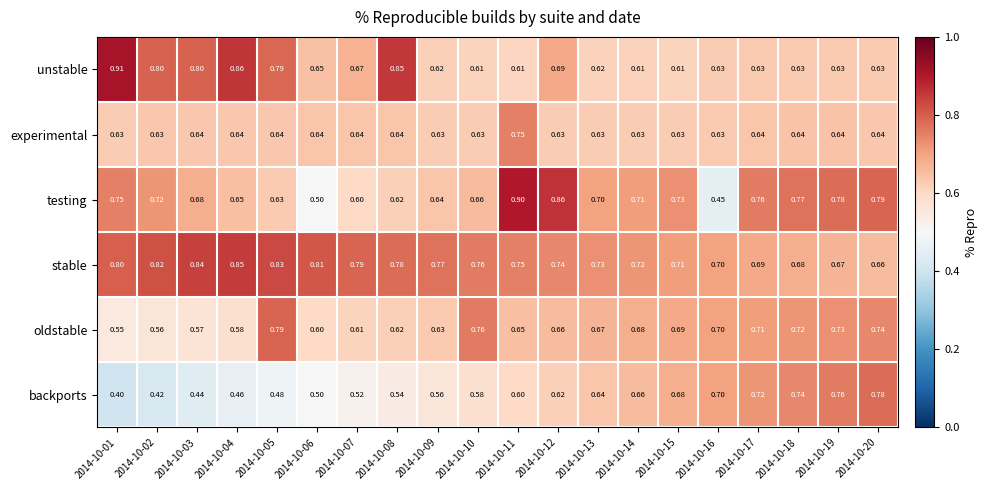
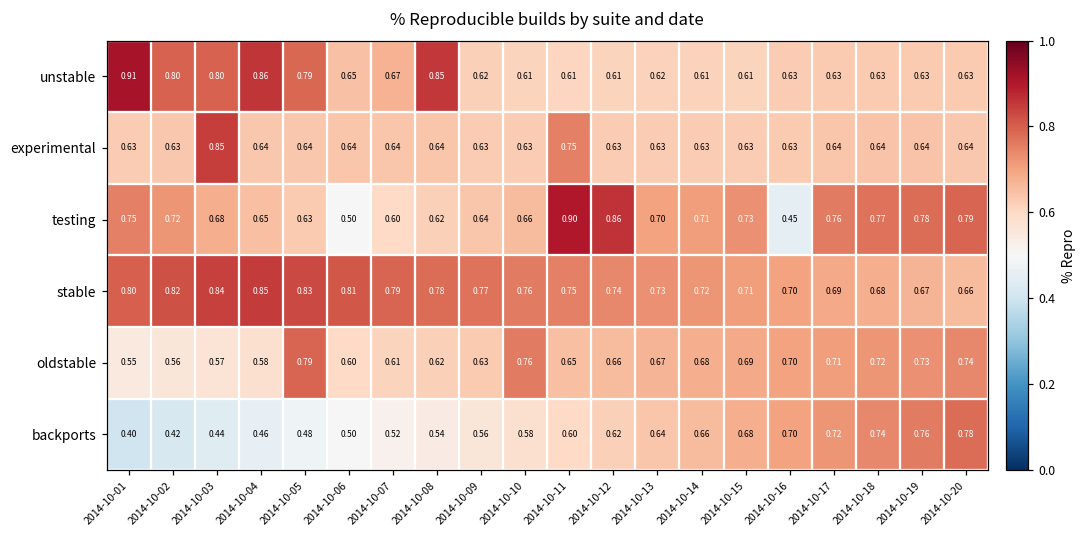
  {
    "unstable": {
      "2014-10-01": 0.91,
      "2014-10-02": 0.80,
      "2014-10-03": 0.80,
      "2014-10-04": 0.86,
      "2014-10-05": 0.79,
      "2014-10-06": 0.65,
      "2014-10-07": 0.67,
      "2014-10-08": 0.85,
      "2014-10-09": 0.62,
      "2014-10-10": 0.61,
      "2014-10-11": 0.61,
-     "2014-10-12": 0.69,
+     "2014-10-12": 0.61,
      "2014-10-13": 0.62,
      "2014-10-14": 0.61,
      "2014-10-15": 0.61,
      "2014-10-16": 0.63,
      "2014-10-17": 0.63,
      "2014-10-18": 0.63,
      "2014-10-19": 0.63,
      "2014-10-20": 0.63
    },
    "experimental": {
      "2014-10-01": 0.63,
      "2014-10-02": 0.63,
-     "2014-10-03": 0.64,
+     "2014-10-03": 0.85,
      "2014-10-04": 0.64,
      "2014-10-05": 0.64,
      "2014-10-06": 0.64,
      "2014-10-07": 0.64,
      "2014-10-08": 0.64,
      "2014-10-09": 0.63,
      "2014-10-10": 0.63,
      "2014-10-11": 0.75,
      "2014-10-12": 0.63,
      "2014-10-13": 0.63,
      "2014-10-14": 0.63,
      "2014-10-15": 0.63,
      "2014-10-16": 0.63,
      "2014-10-17": 0.64,
      "2014-10-18": 0.64,
      "2014-10-19": 0.64,
      "2014-10-20": 0.64
    },
    "testing": {
      "2014-10-01": 0.75,
      "2014-10-02": 0.72,
      "2014-10-03": 0.68,
      "2014-10-04": 0.65,
      "2014-10-05": 0.63,
      "2014-10-06": 0.50,
      "2014-10-07": 0.60,
      "2014-10-08": 0.62,
      "2014-10-09": 0.64,
      "2014-10-10": 0.66,
      "2014-10-11": 0.90,
      "2014-10-12": 0.86,
      "2014-10-13": 0.70,
      "2014-10-14": 0.71,
      "2014-10-15": 0.73,
      "2014-10-16": 0.45,
      "2014-10-17": 0.76,
      "2014-10-18": 0.77,
      "2014-10-19": 0.78,
      "2014-10-20": 0.79
    },
    "stable": {
      "2014-10-01": 0.80,
      "2014-10-02": 0.82,
      "2014-10-03": 0.84,
      "2014-10-04": 0.85,
      "2014-10-05": 0.83,
      "2014-10-06": 0.81,
      "2014-10-07": 0.79,
      "2014-10-08": 0.78,
      "2014-10-09": 0.77,
      "2014-10-10": 0.76,
      "2014-10-11": 0.75,
      "2014-10-12": 0.74,
      "2014-10-13": 0.73,
      "2014-10-14": 0.72,
      "2014-10-15": 0.71,
      "2014-10-16": 0.70,
      "2014-10-17": 0.69,
      "2014-10-18": 0.68,
      "2014-10-19": 0.67,
      "2014-10-20": 0.66
    },
    "oldstable": {
      "2014-10-01": 0.55,
      "2014-10-02": 0.56,
      "2014-10-03": 0.57,
      "2014-10-04": 0.58,
      "2014-10-05": 0.79,
      "2014-10-06": 0.60,
      "2014-10-07": 0.61,
      "2014-10-08": 0.62,
      "2014-10-09": 0.63,
      "2014-10-10": 0.76,
      "2014-10-11": 0.65,
      "2014-10-12": 0.66,
      "2014-10-13": 0.67,
      "2014-10-14": 0.68,
      "2014-10-15": 0.69,
      "2014-10-16": 0.70,
      "2014-10-17": 0.71,
      "2014-10-18": 0.72,
      "2014-10-19": 0.73,
      "2014-10-20": 0.74
    },
    "backports": {
      "2014-10-01": 0.40,
      "2014-10-02": 0.42,
      "2014-10-03": 0.44,
      "2014-10-04": 0.46,
      "2014-10-05": 0.48,
      "2014-10-06": 0.50,
      "2014-10-07": 0.52,
      "2014-10-08": 0.54,
      "2014-10-09": 0.56,
      "2014-10-10": 0.58,
      "2014-10-11": 0.60,
      "2014-10-12": 0.62,
      "2014-10-13": 0.64,
      "2014-10-14": 0.66,
      "2014-10-15": 0.68,
      "2014-10-16": 0.70,
      "2014-10-17": 0.72,
      "2014-10-18": 0.74,
      "2014-10-19": 0.76,
      "2014-10-20": 0.78
    }
  }
